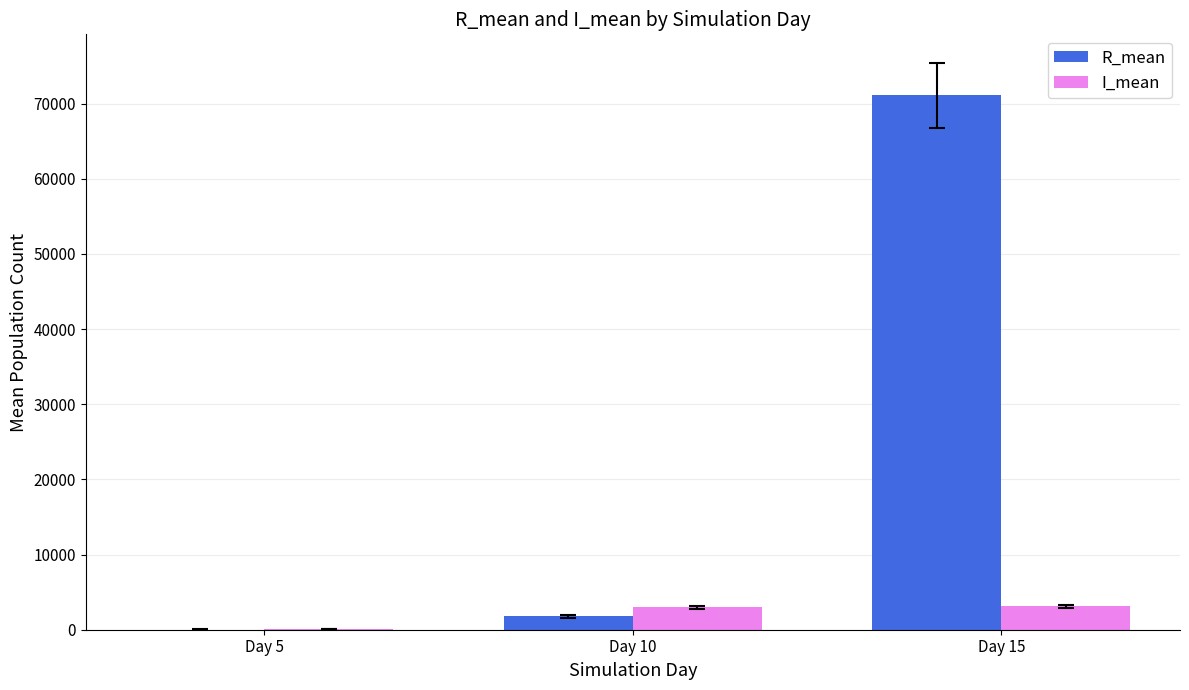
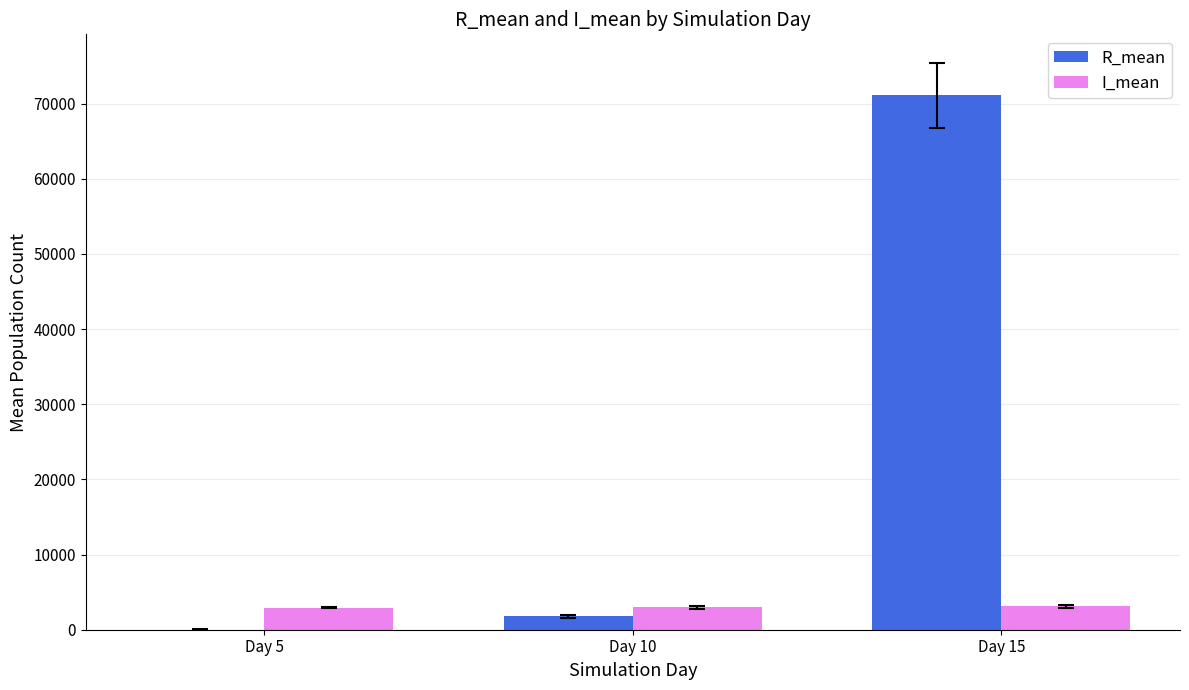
  {
    "I_mean": {
-     "Day 5": 0,
+     "Day 5": 3000,
      "Day 10": 3000,
      "Day 15": 3000
    }
  }
